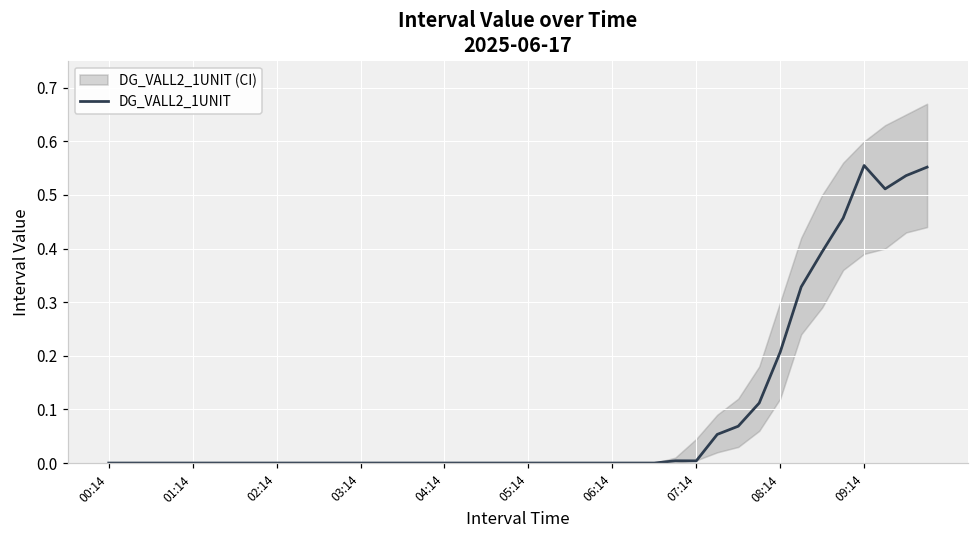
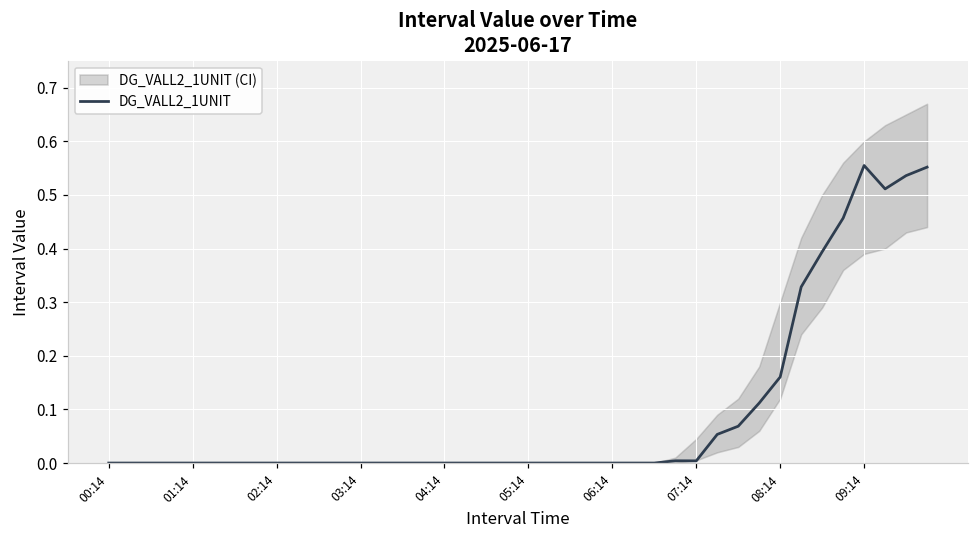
  {
    "DG_VALL2_1UNIT": {
      "07:14": 0.00,
-     "08:14": 0.21,
+     "08:14": 0.16,
      "09:14": 0.55
    }
  }
